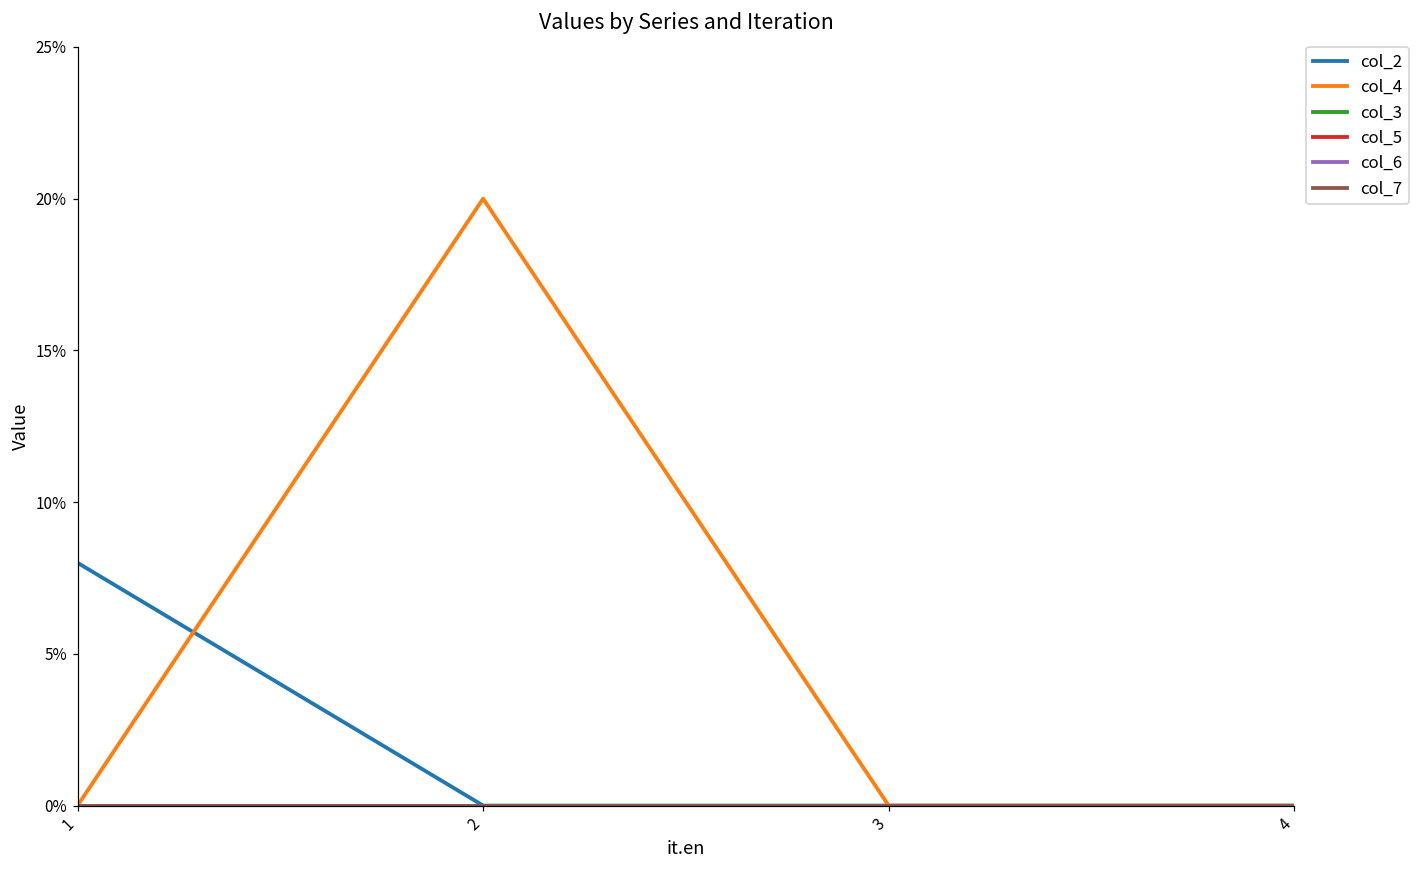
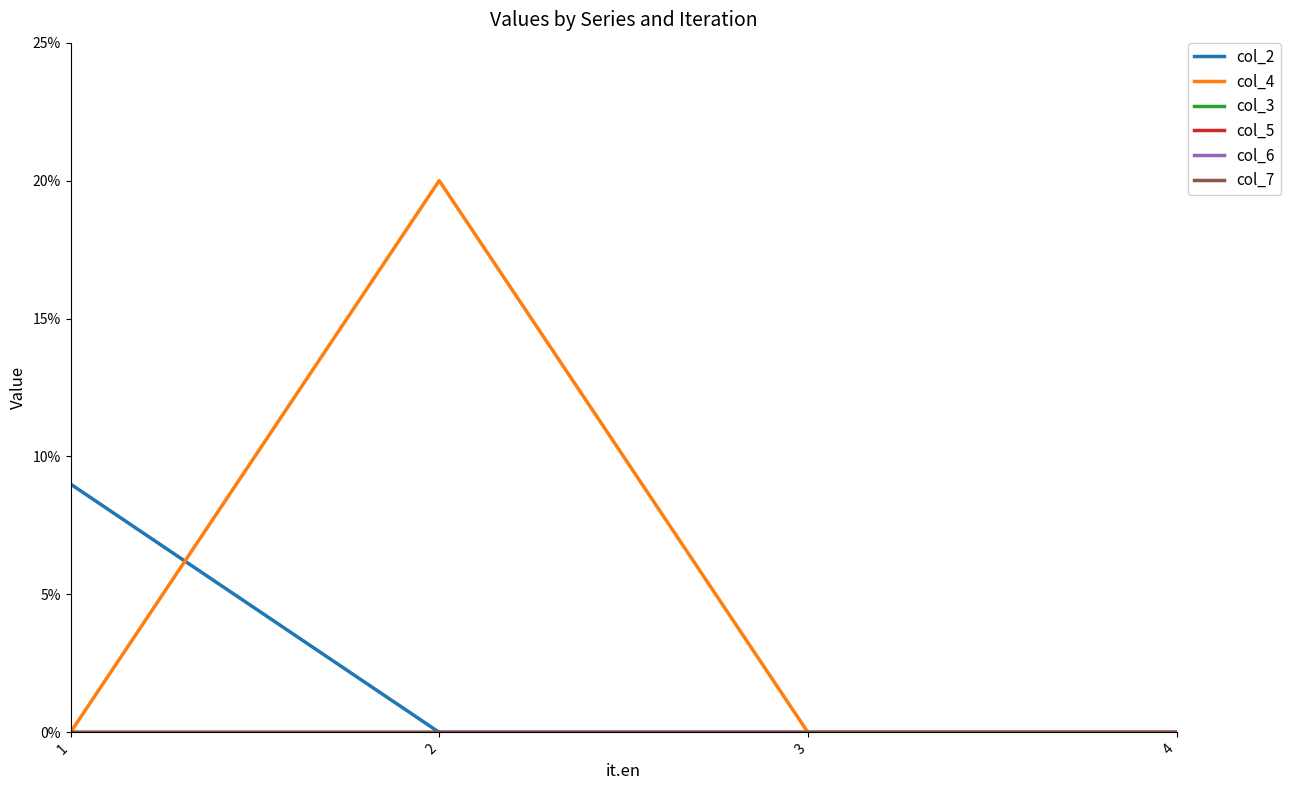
  {
    "col_2": {
-     "1": "8.0%"
+     "1": "9.0%"
    },
    "col_4": {
      "2": "20.0%"
    }
  }
